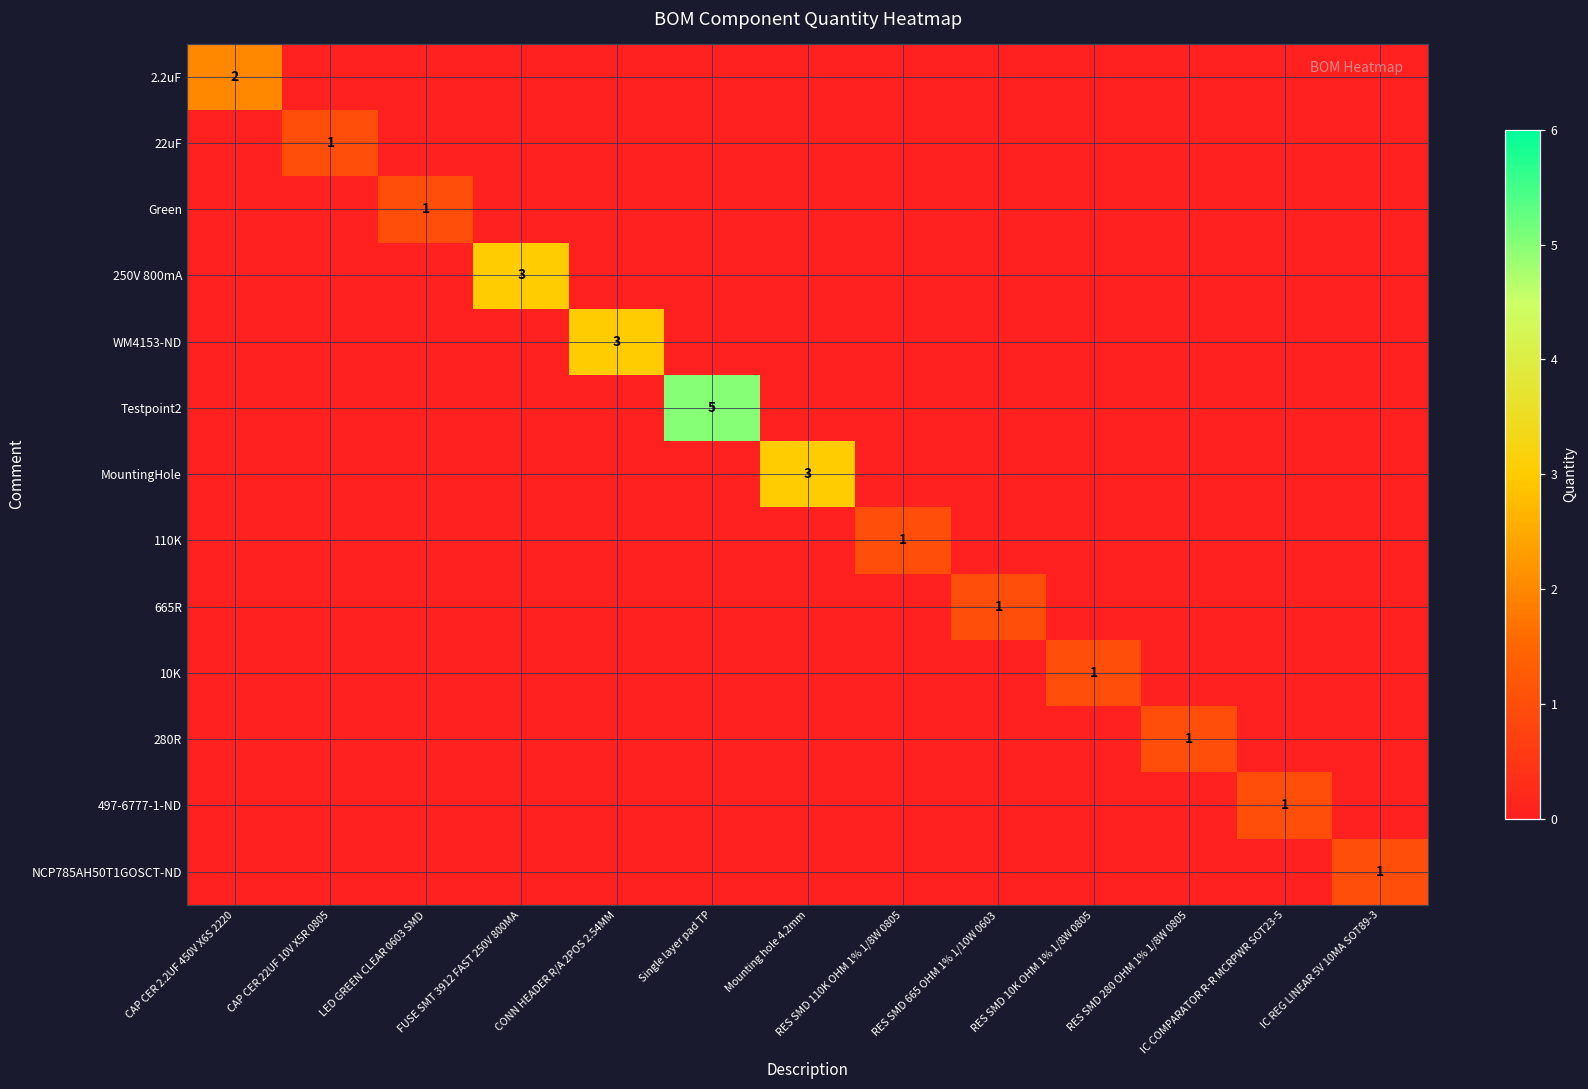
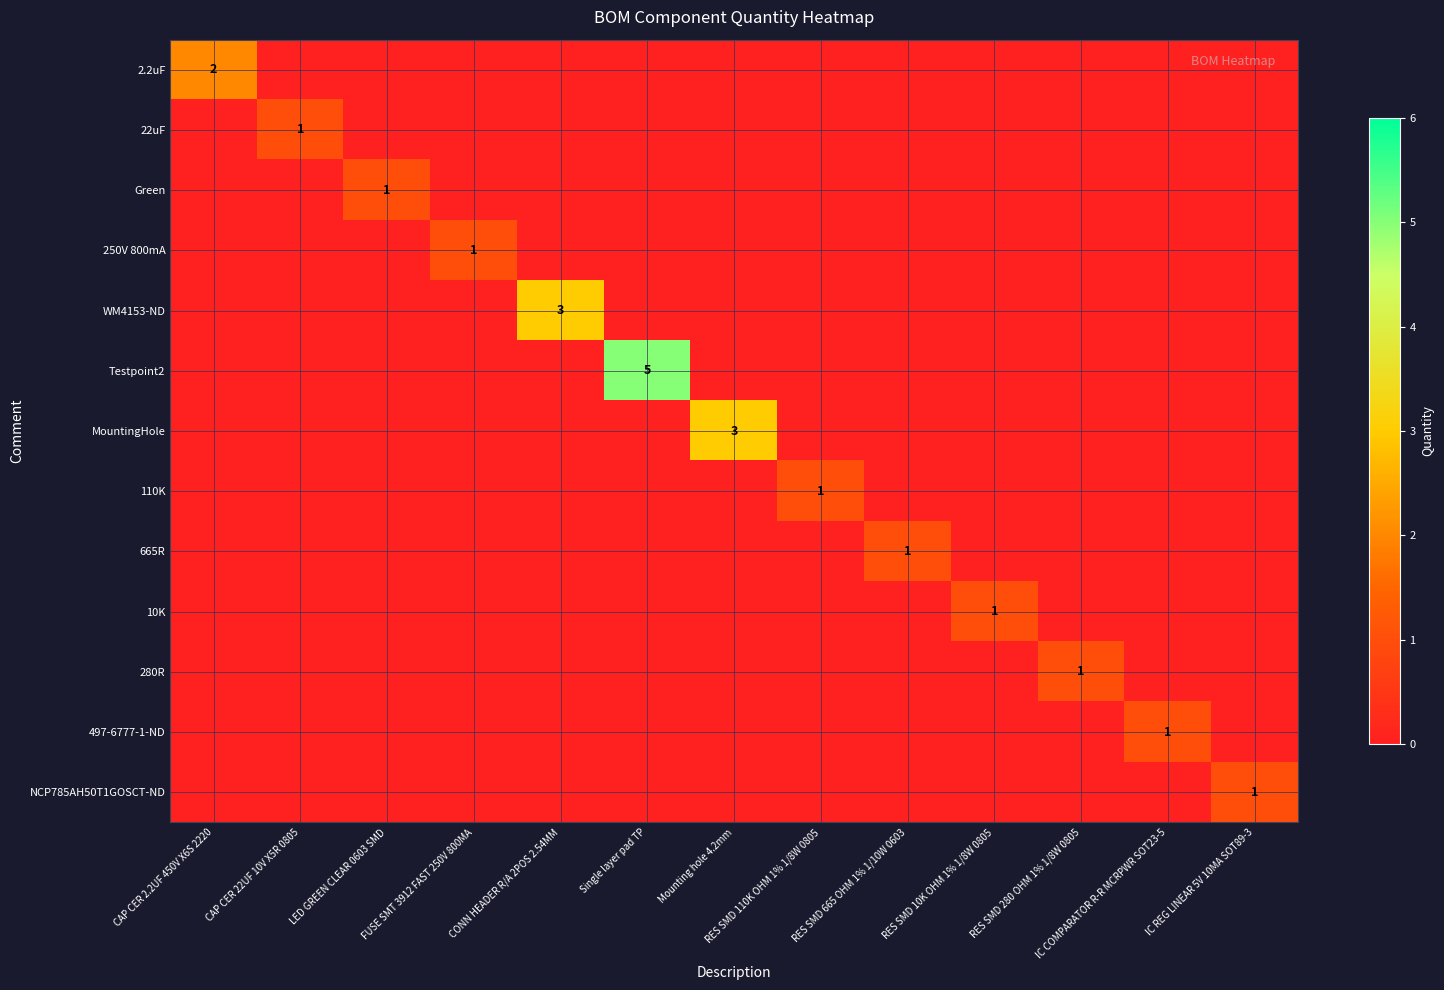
  {
    "2.2uF": {
      "CAP CER 2.2UF 450V X6S 2220": 2
    },
    "22uF": {
      "CAP CER 22UF 10V X5R 0805": 1
    },
    "Green": {
      "LED GREEN CLEAR 0603 SMD": 1
    },
    "250V 800mA": {
-     "FUSE SMT 3912 FAST 250V 800MA": 3
+     "FUSE SMT 3912 FAST 250V 800MA": 1
    },
    "WM4153-ND": {
      "CONN HEADER R/A 2POS 2.54MM": 3
    },
    "Testpoint2": {
      "Single layer pad TP": 5
    },
    "MountingHole": {
      "Mounting hole 4.2mm": 3
    },
    "110K": {
      "RES SMD 110K OHM 1% 1/8W 0805": 1
    },
    "665R": {
      "RES SMD 665 OHM 1% 1/10W 0603": 1
    },
    "10K": {
      "RES SMD 10K OHM 1% 1/8W 0805": 1
    },
    "280R": {
      "RES SMD 280 OHM 1% 1/8W 0805": 1
    },
    "497-6777-1-ND": {
      "IC COMPARATOR R-R MCRPWR SOT23-5": 1
    },
    "NCP785AH50T1GOSCT-ND": {
      "IC REG LINEAR 5V 10MA SOT89-3": 1
    }
  }
